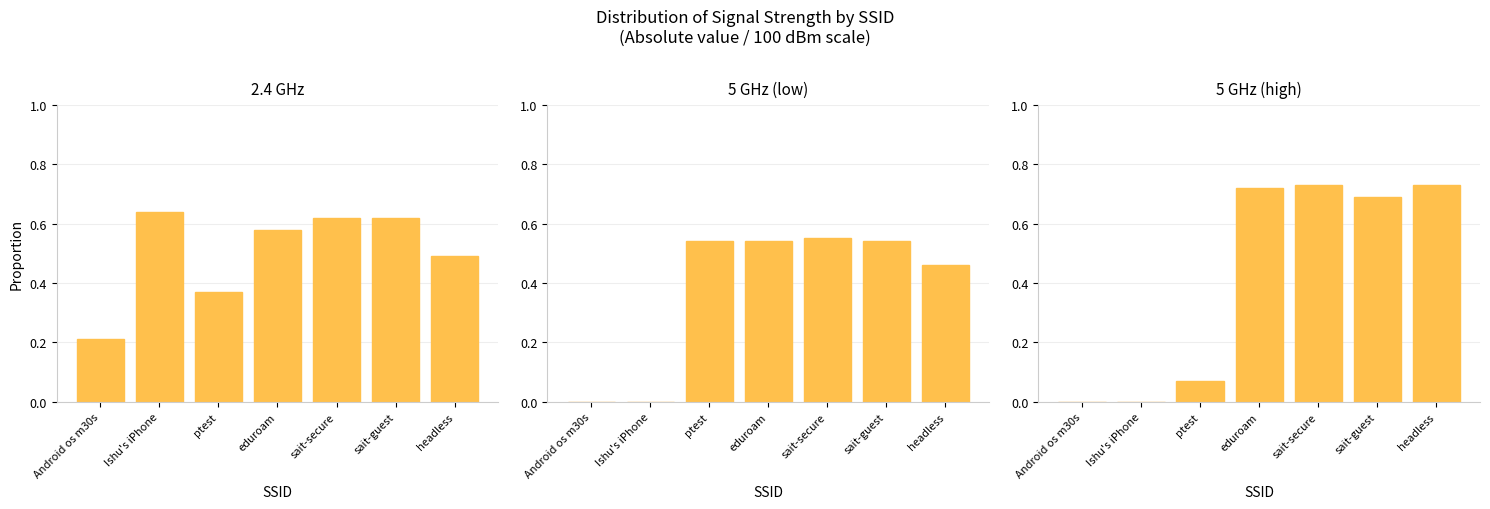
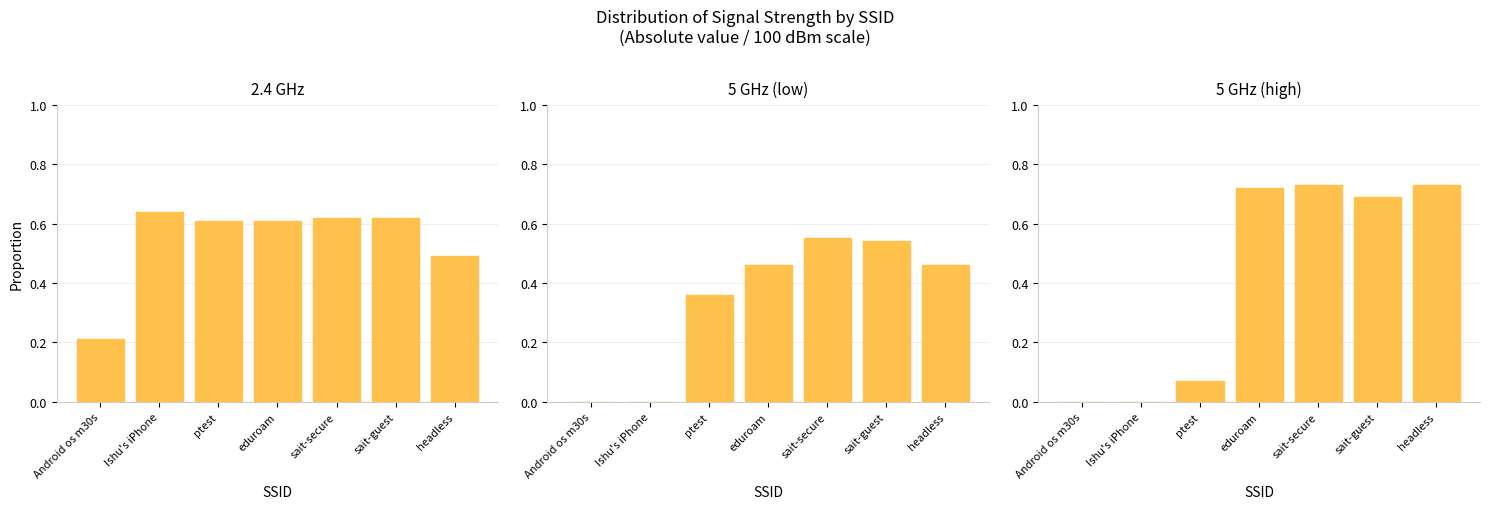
  {
    "2.4 GHz": {
      "Android os m30s": 0.21,
      "Ishu's iPhone": 0.64,
-     "ptest": 0.37,
-     "eduroam": 0.58,
+     "ptest": 0.61,
+     "eduroam": 0.61,
      "sait-secure": 0.62,
      "sait-guest": 0.62,
      "headless": 0.49
    },
    "5 GHz (low)": {
      "Android os m30s": 0.00,
      "Ishu's iPhone": 0.00,
-     "ptest": 0.54,
-     "eduroam": 0.54,
+     "ptest": 0.36,
+     "eduroam": 0.46,
      "sait-secure": 0.55,
      "sait-guest": 0.54,
      "headless": 0.46
    },
    "5 GHz (high)": {
      "Android os m30s": 0.00,
      "Ishu's iPhone": 0.00,
      "ptest": 0.07,
      "eduroam": 0.72,
      "sait-secure": 0.73,
      "sait-guest": 0.69,
      "headless": 0.73
    }
  }
